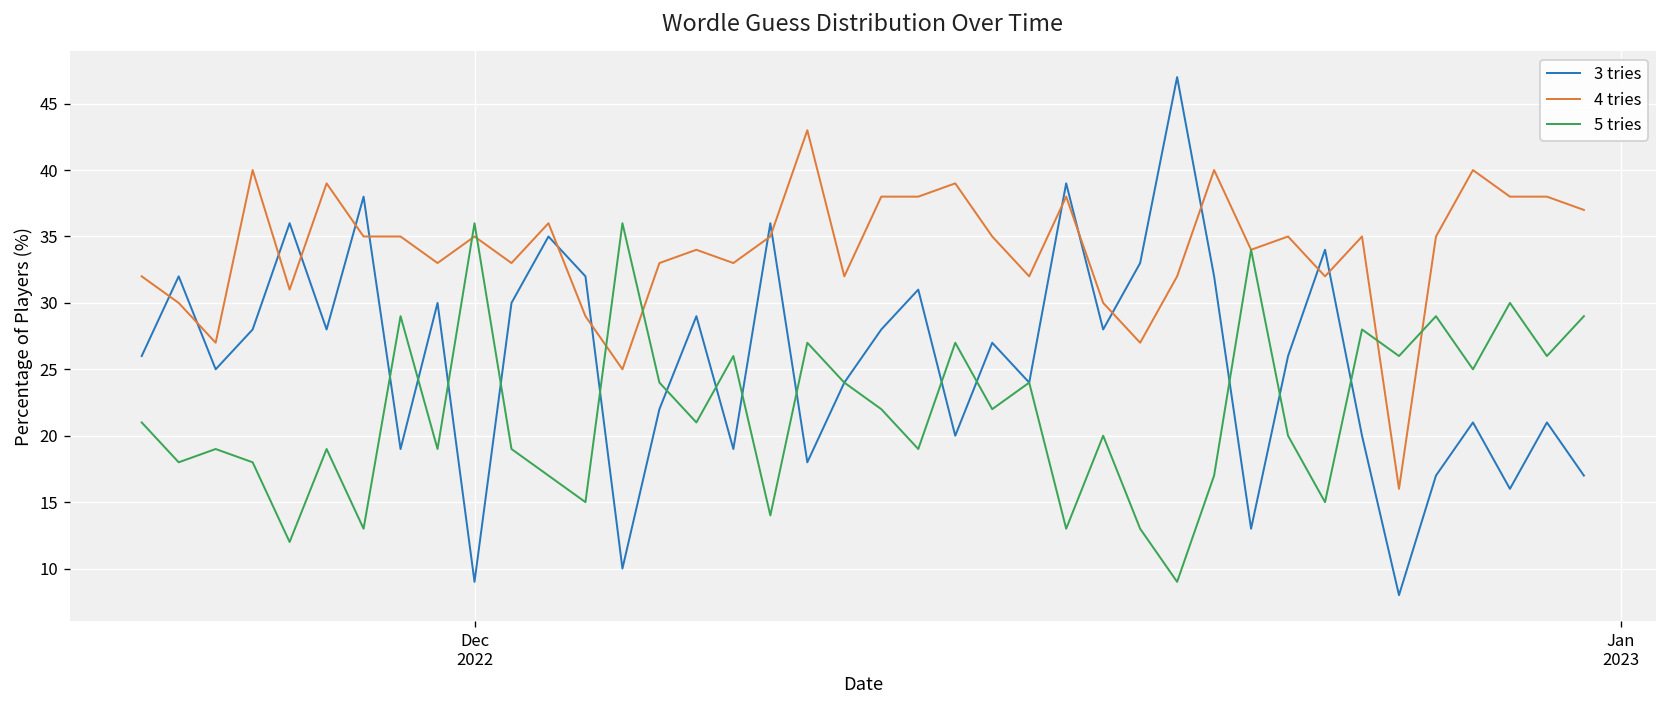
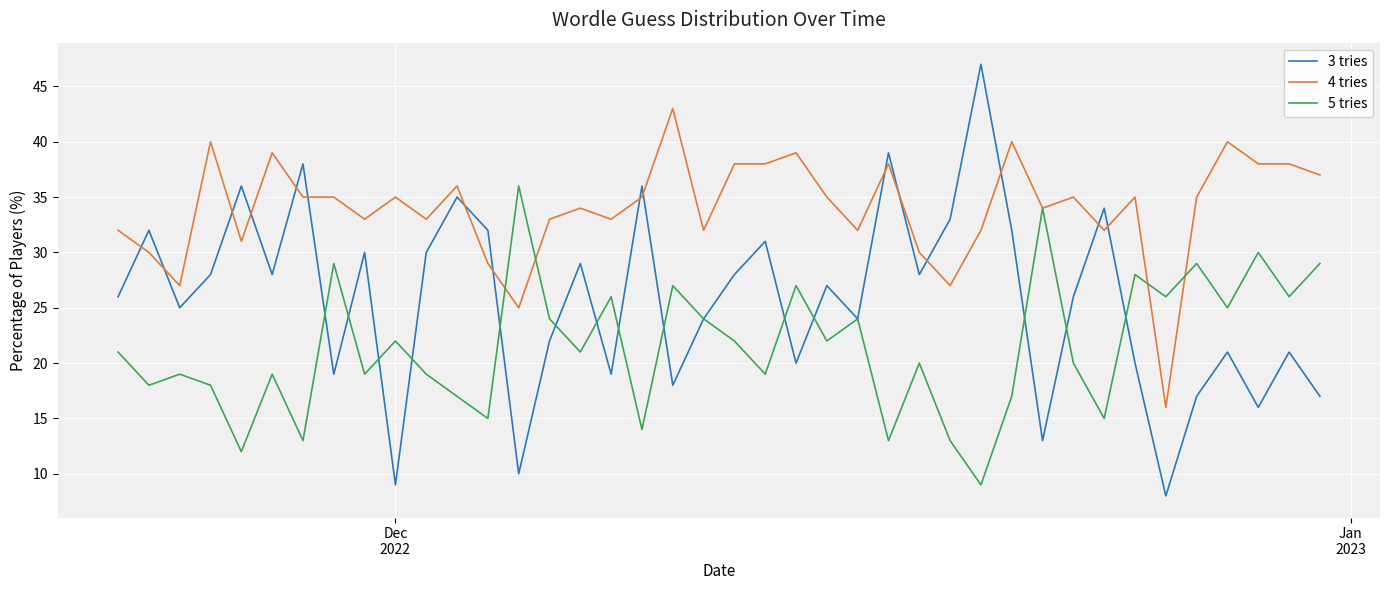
  {
    "3 tries": {
      "Dec 2022": 9
    },
    "4 tries": {
      "Dec 2022": 35
    },
    "5 tries": {
-     "Dec 2022": 36
+     "Dec 2022": 22
    }
  }
